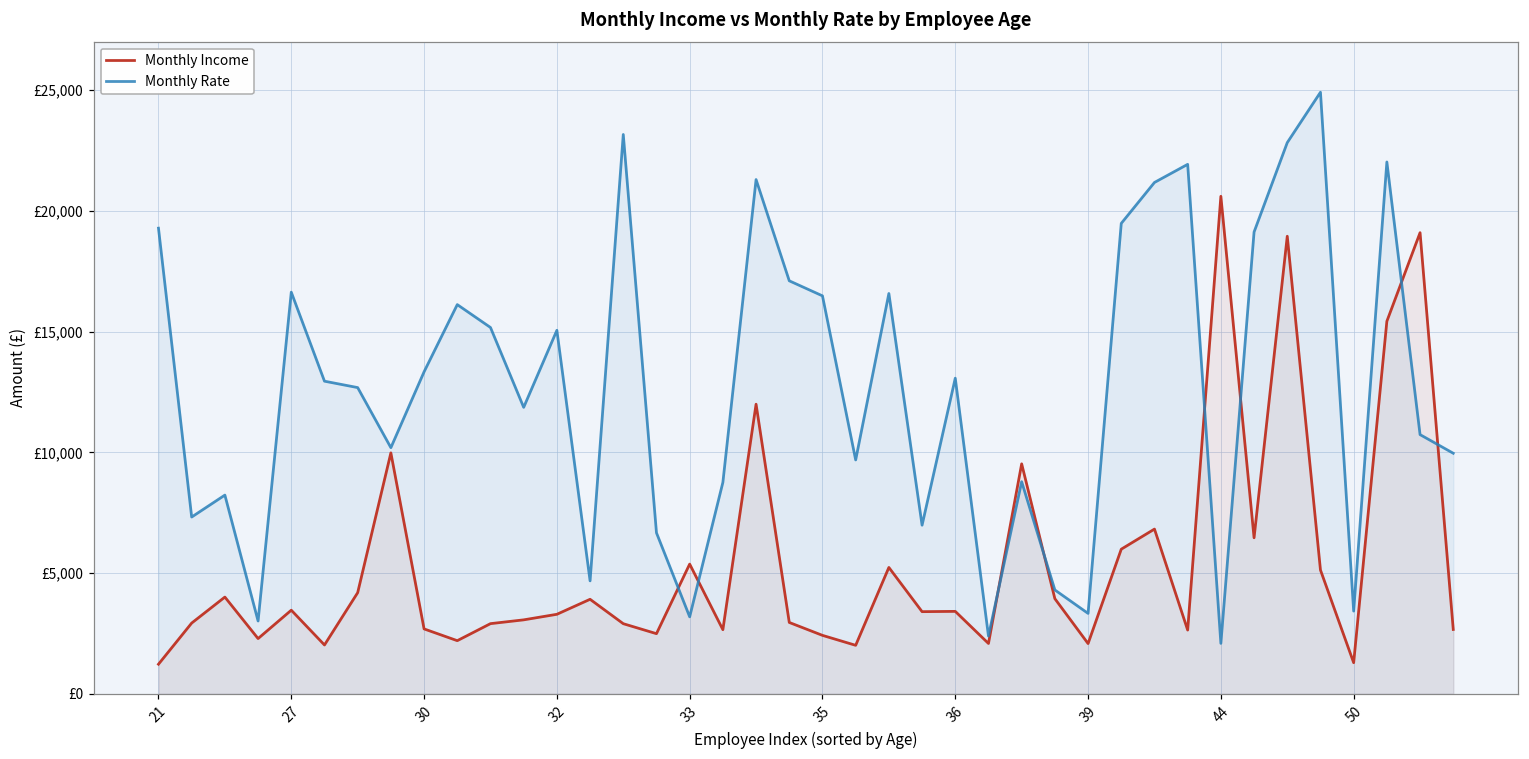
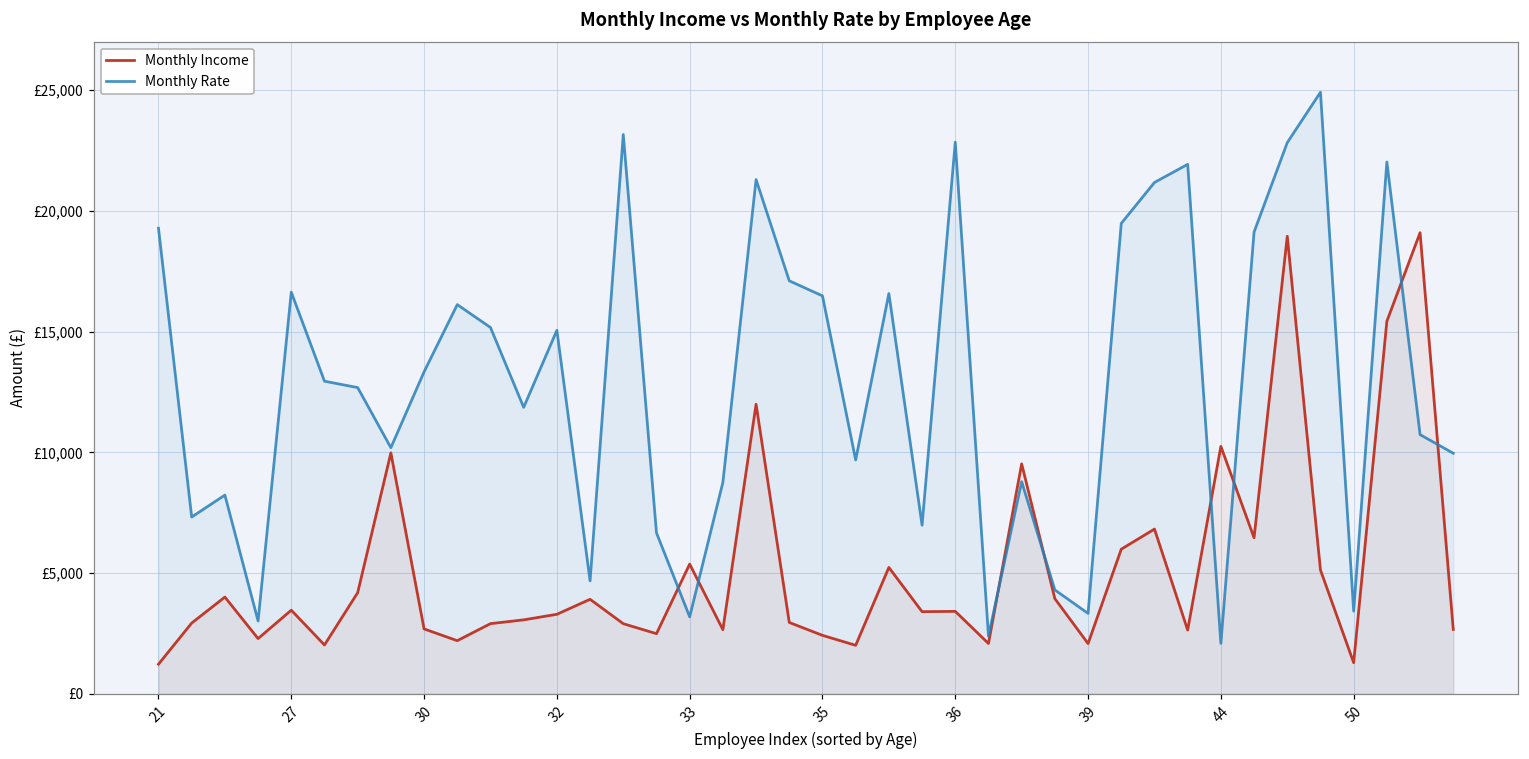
  {
    "Monthly Income": {
      "32": "£3,300",
      "36": "£3,400",
-     "44": "£20,600",
+     "44": "£10,200",
      "50": "£1,300"
    },
    "Monthly Rate": {
      "32": "£15,100",
-     "36": "£13,100",
+     "36": "£22,800",
      "44": "£2,100",
      "50": "£3,400"
    }
  }
